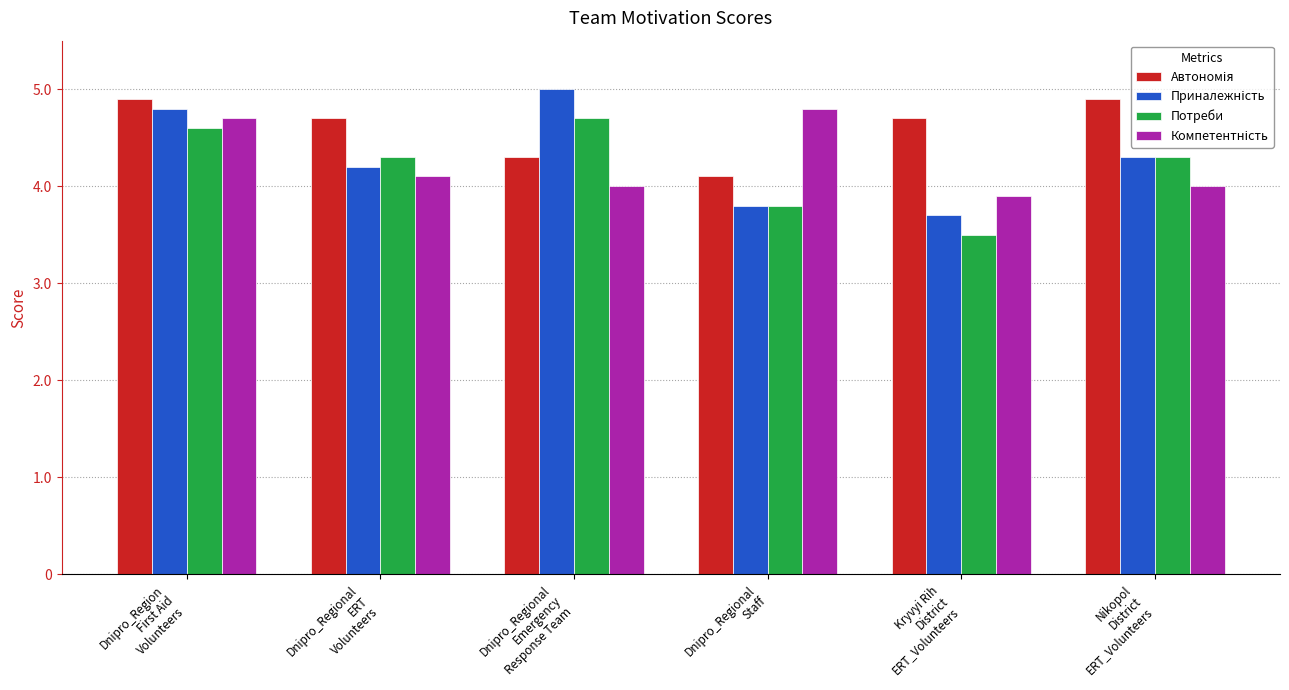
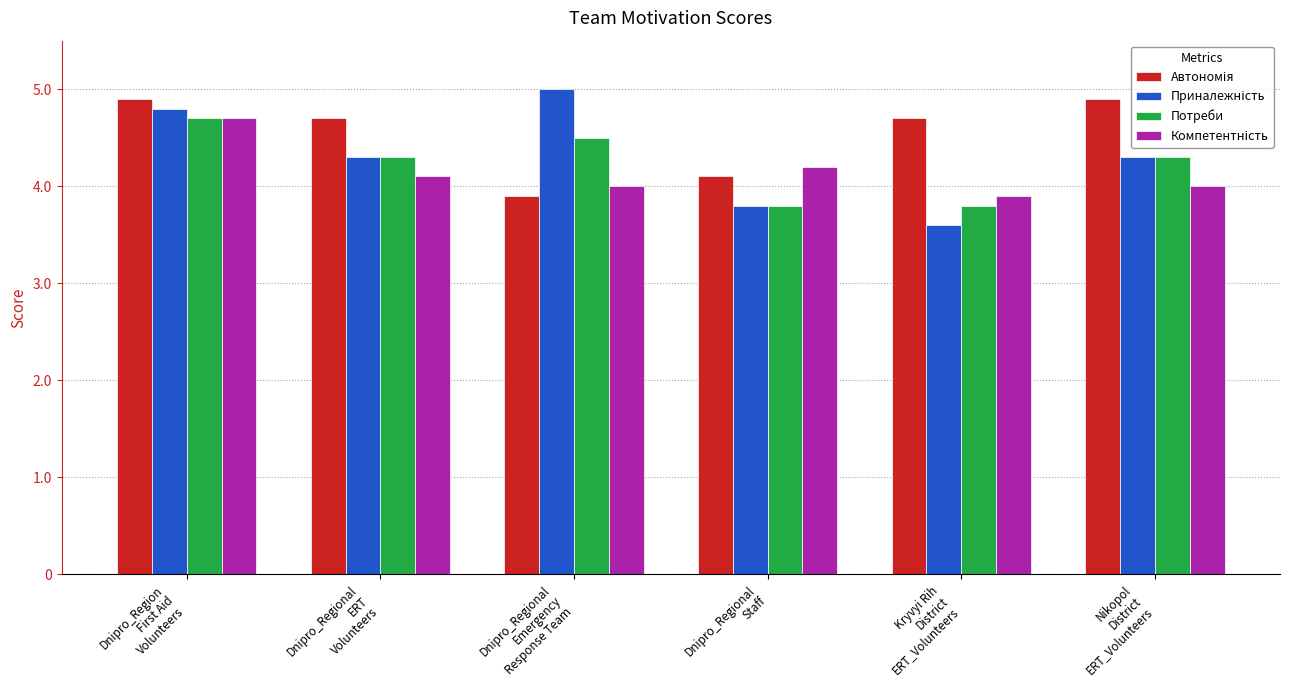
  {
    "Автономія": {
      "Dnipro_Region First Aid Volunteers": 4.9,
      "Dnipro_Regional ERT Volunteers": 4.7,
-     "Dnipro_Regional Emergency Response Team": 4.3,
+     "Dnipro_Regional Emergency Response Team": 3.9,
      "Dnipro_Regional Staff": 4.1,
      "Kryvyi Rih District ERT_Volunteers": 4.7,
      "Nikopol District ERT_Volunteers": 4.9
    },
    "Приналежність": {
      "Dnipro_Region First Aid Volunteers": 4.8,
-     "Dnipro_Regional ERT Volunteers": 4.2,
+     "Dnipro_Regional ERT Volunteers": 4.3,
      "Dnipro_Regional Emergency Response Team": 5.0,
      "Dnipro_Regional Staff": 3.8,
-     "Kryvyi Rih District ERT_Volunteers": 3.7,
+     "Kryvyi Rih District ERT_Volunteers": 3.6,
      "Nikopol District ERT_Volunteers": 4.3
    },
    "Потреби": {
-     "Dnipro_Region First Aid Volunteers": 4.6,
+     "Dnipro_Region First Aid Volunteers": 4.7,
      "Dnipro_Regional ERT Volunteers": 4.3,
-     "Dnipro_Regional Emergency Response Team": 4.7,
+     "Dnipro_Regional Emergency Response Team": 4.5,
      "Dnipro_Regional Staff": 3.8,
-     "Kryvyi Rih District ERT_Volunteers": 3.5,
+     "Kryvyi Rih District ERT_Volunteers": 3.8,
      "Nikopol District ERT_Volunteers": 4.3
    },
    "Компетентність": {
      "Dnipro_Region First Aid Volunteers": 4.7,
      "Dnipro_Regional ERT Volunteers": 4.1,
      "Dnipro_Regional Emergency Response Team": 4.0,
-     "Dnipro_Regional Staff": 4.8,
+     "Dnipro_Regional Staff": 4.2,
      "Kryvyi Rih District ERT_Volunteers": 3.9,
      "Nikopol District ERT_Volunteers": 4.0
    }
  }
